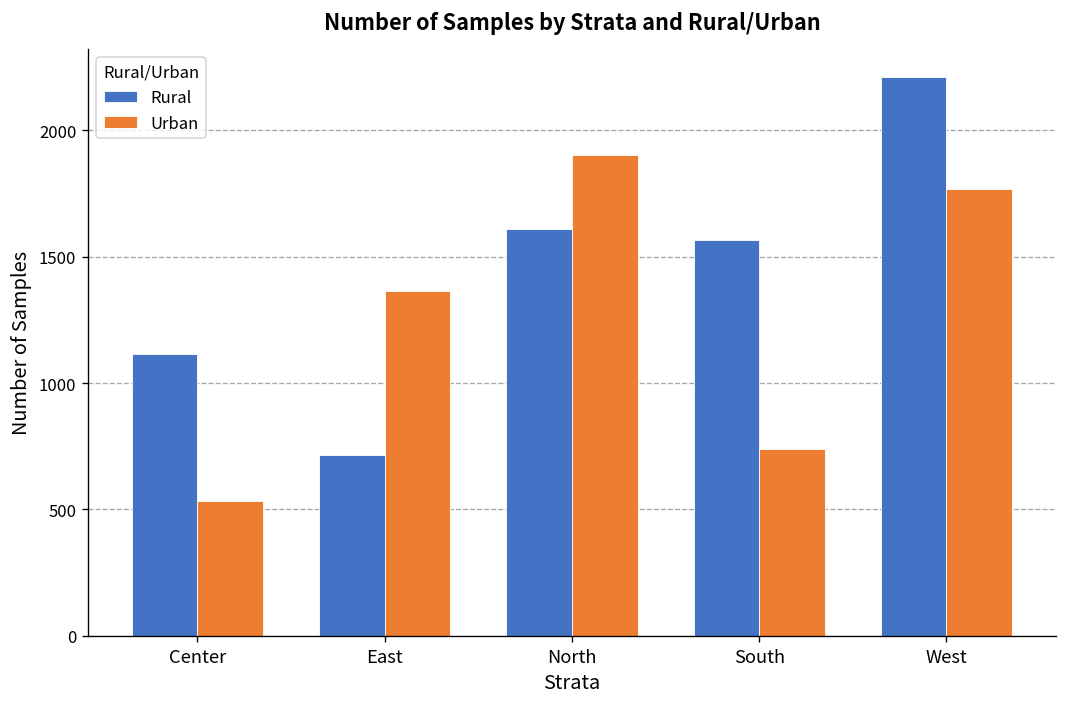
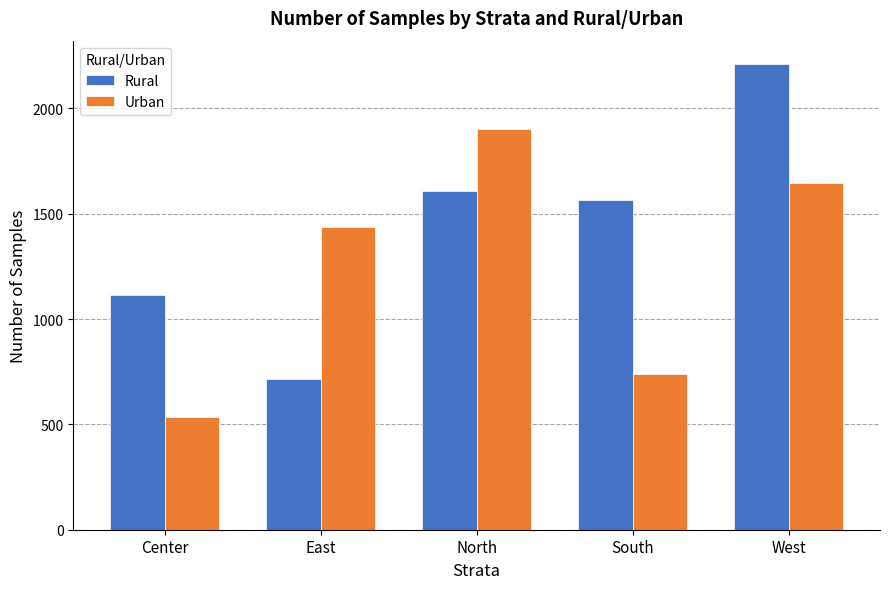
  {
    "Rural": {
      "Center": 1120,
      "East": 720,
      "North": 1610,
      "South": 1570,
      "West": 2210
    },
    "Urban": {
      "Center": 530,
-     "East": 1360,
+     "East": 1440,
      "North": 1900,
      "South": 740,
-     "West": 1770
+     "West": 1640
    }
  }
